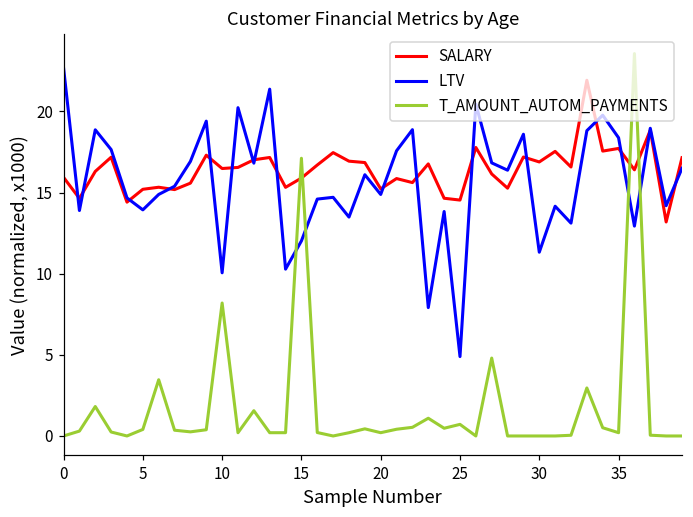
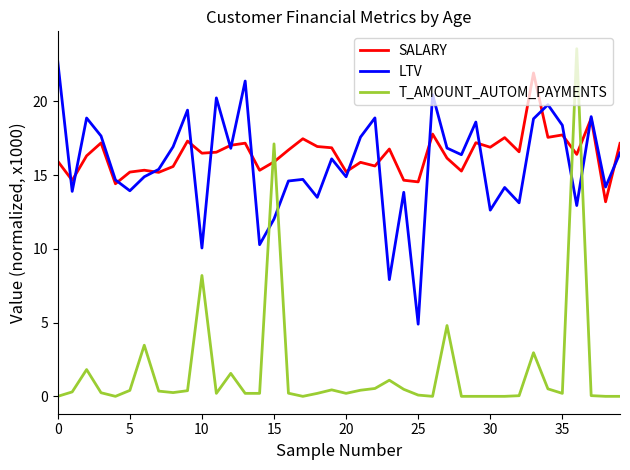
  {
    "SALARY": {
      "0": 15.9,
      "5": 15.2,
      "10": 16.5,
      "15": 15.9,
      "20": 15.2,
      "25": 14.5,
      "30": 16.9,
      "35": 17.7
    },
    "LTV": {
      "0": 22.7,
      "5": 13.9,
      "10": 10.1,
      "15": 12.0,
      "20": 14.9,
      "25": 4.9,
-     "30": 11.3,
+     "30": 12.6,
      "35": 18.4
    },
    "T_AMOUNT_AUTOM_PAYMENTS": {
      "0": 0.0,
      "5": 0.4,
      "10": 8.2,
      "15": 17.1,
      "20": 0.2,
-     "25": 0.7,
+     "25": 0.1,
      "30": 0.0,
      "35": 0.2
    }
  }
